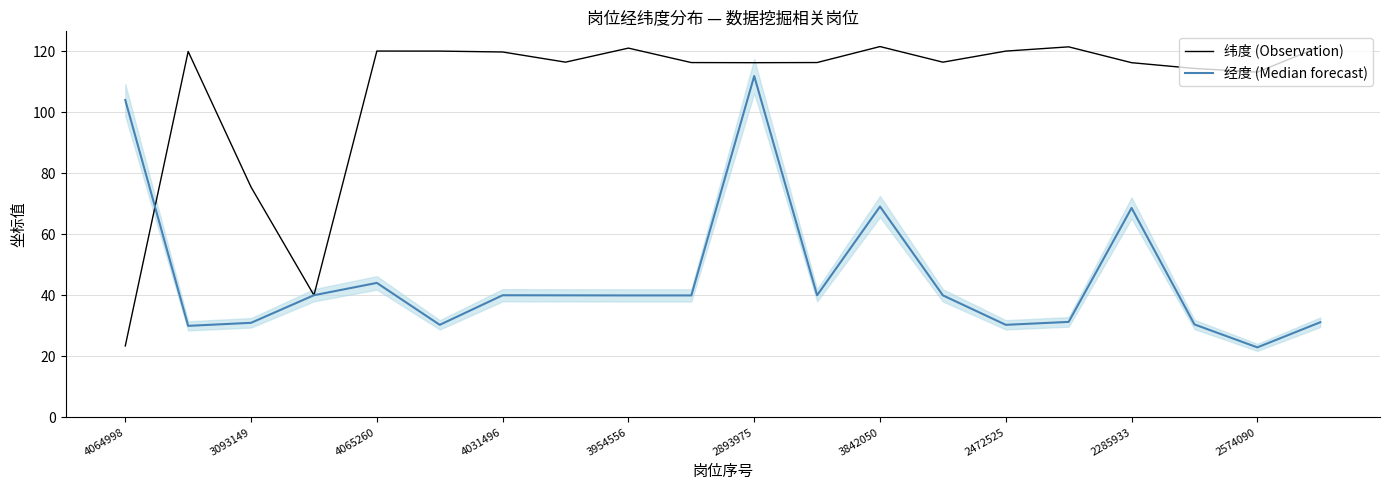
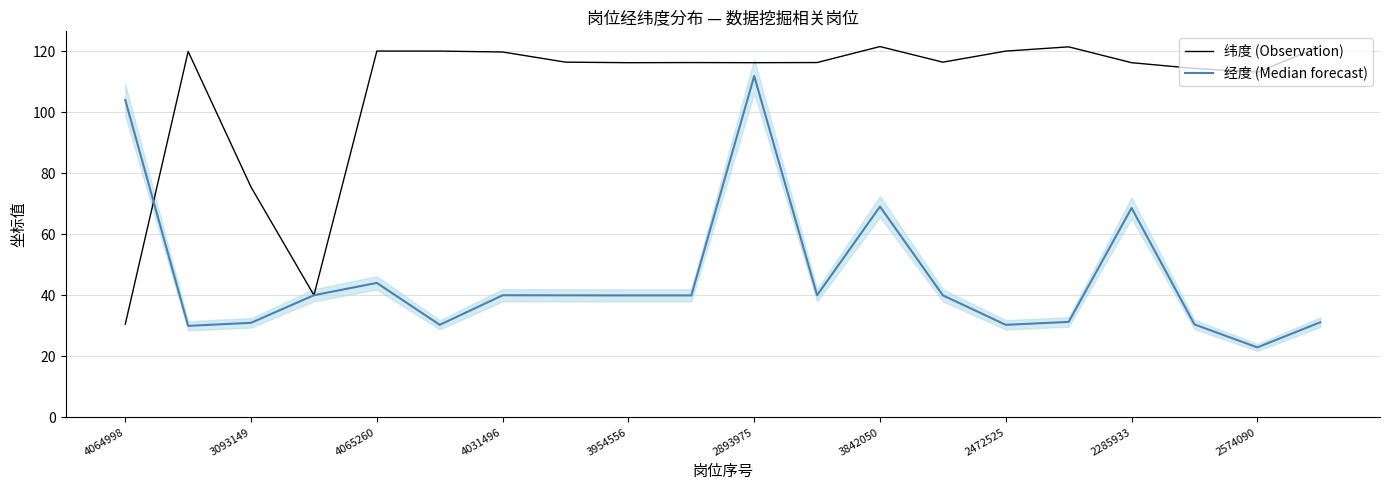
  {
    "纬度 (Observation)": {
-     "4064998": 23,
+     "4064998": 31,
      "3093149": 75,
      "4065260": 120,
      "4031496": 120,
-     "3954556": 121,
+     "3954556": 116,
      "2893975": 116,
      "3842050": 122,
      "2472525": 120,
      "2285933": 116
    },
    "经度 (Median forecast)": {
      "4064998": 104,
      "3093149": 31,
      "4065260": 44,
      "4031496": 40,
      "3954556": 40,
      "2893975": 112,
      "3842050": 69,
      "2472525": 30,
      "2285933": 69,
      "2574090": 23
    }
  }
